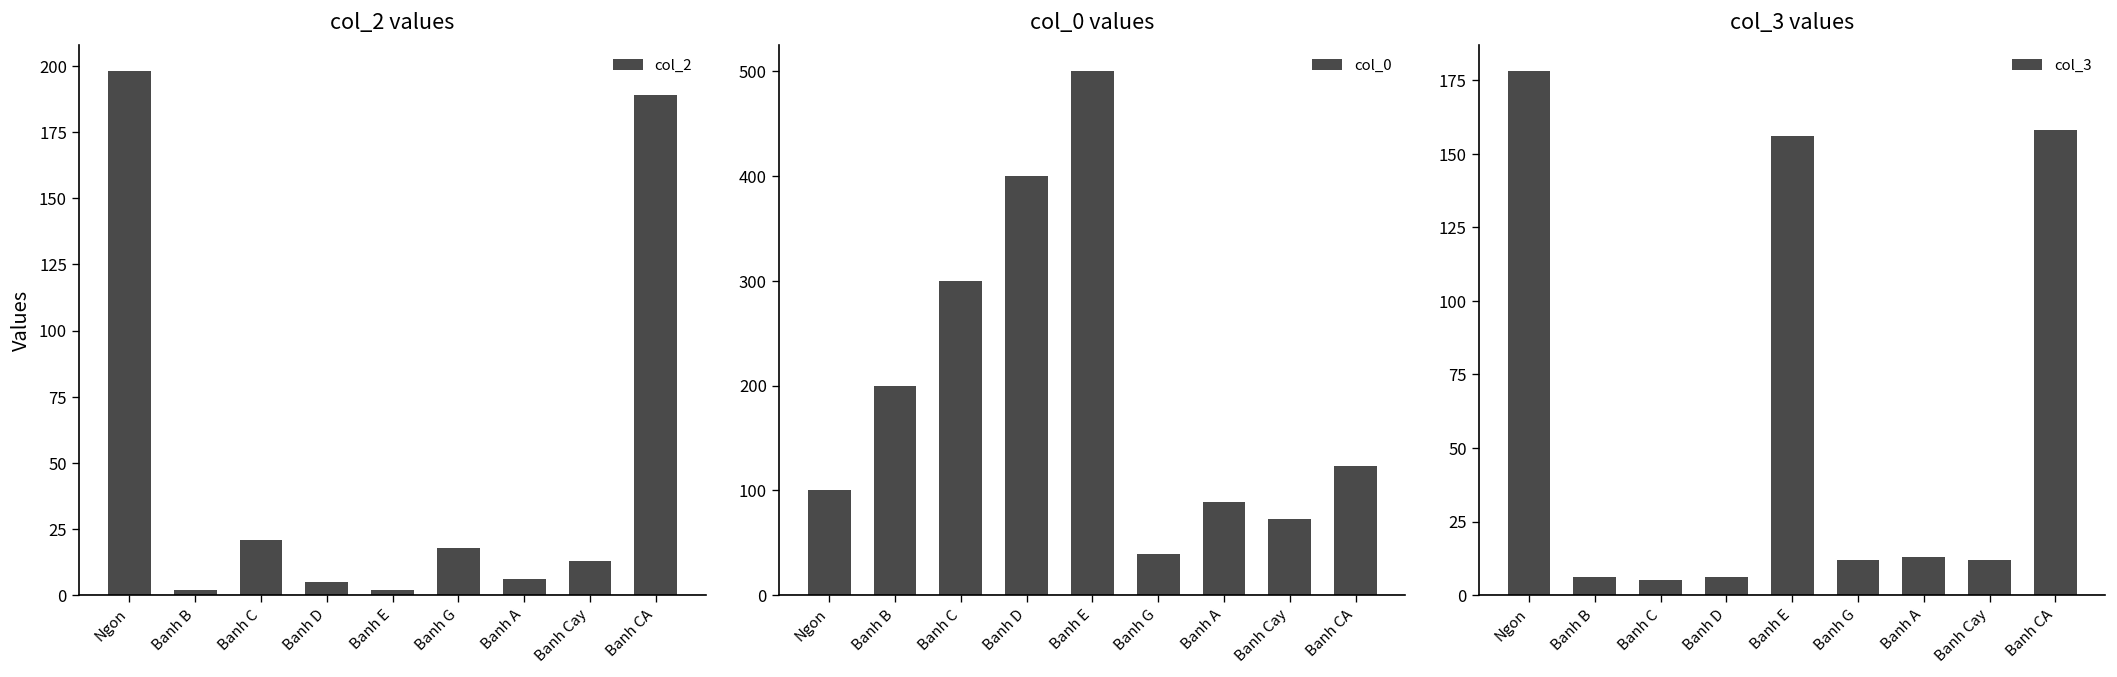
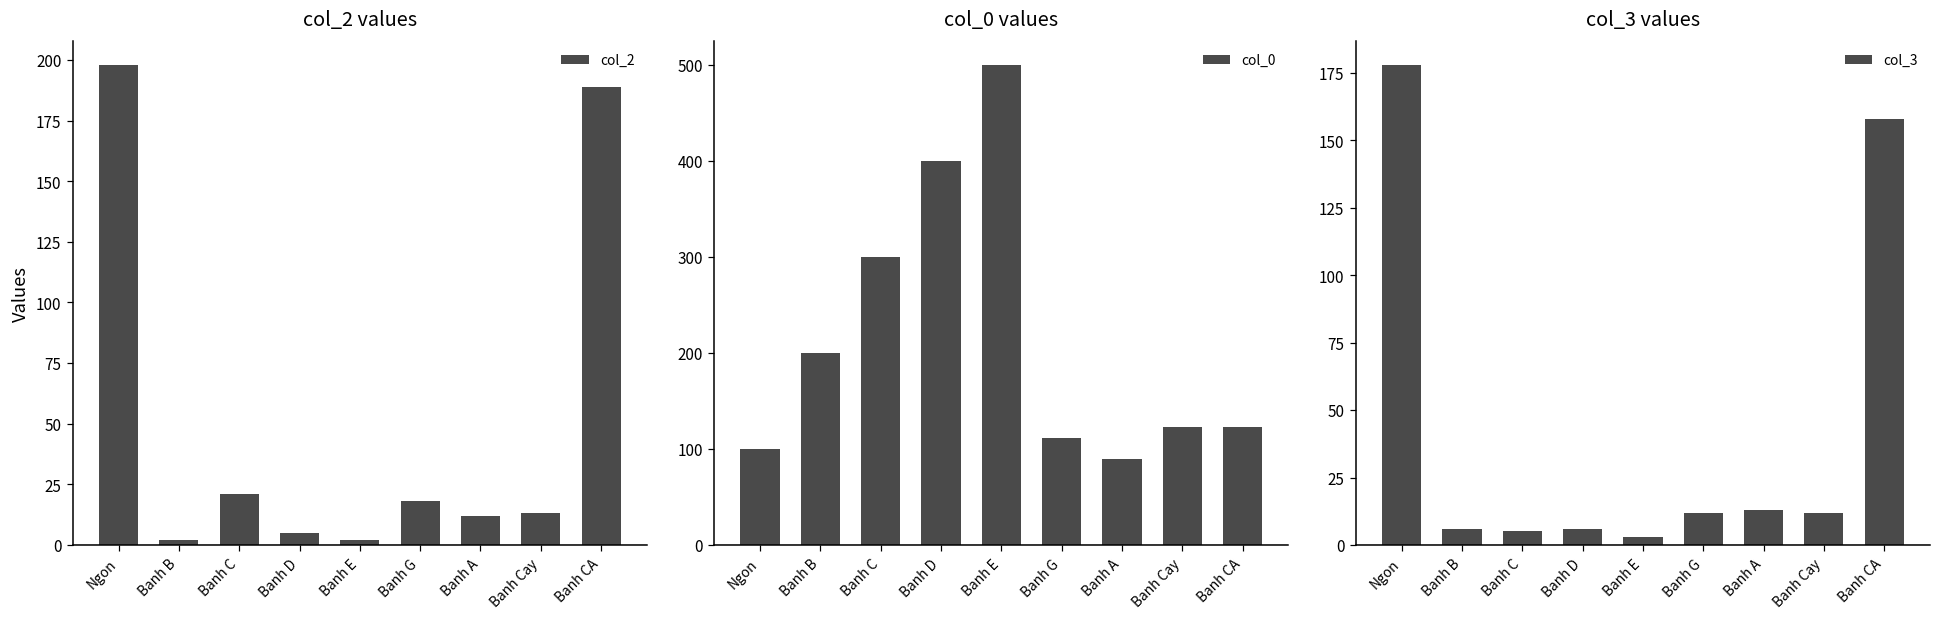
  {
    "col_2 values": {
      "Ngon": 198,
      "Banh B": 2,
      "Banh C": 21,
      "Banh D": 5,
      "Banh E": 2,
      "Banh G": 18,
-     "Banh A": 6,
+     "Banh A": 12,
      "Banh Cay": 13,
      "Banh CA": 189
    },
    "col_0 values": {
      "Ngon": 100,
      "Banh B": 200,
      "Banh C": 300,
      "Banh D": 400,
      "Banh E": 500,
-     "Banh G": 40,
+     "Banh G": 110,
      "Banh A": 90,
-     "Banh Cay": 70,
+     "Banh Cay": 120,
      "Banh CA": 120
    },
    "col_3 values": {
      "Ngon": 178,
      "Banh B": 6,
      "Banh C": 5,
      "Banh D": 6,
-     "Banh E": 156,
+     "Banh E": 3,
      "Banh G": 12,
      "Banh A": 13,
      "Banh Cay": 12,
      "Banh CA": 158
    }
  }
